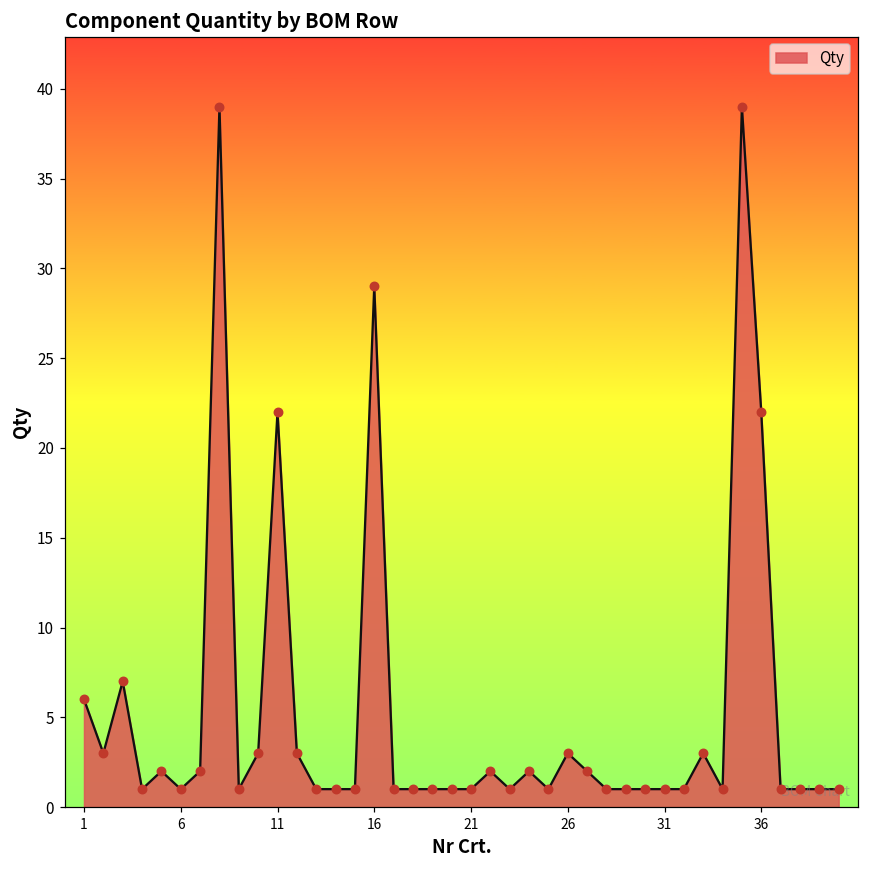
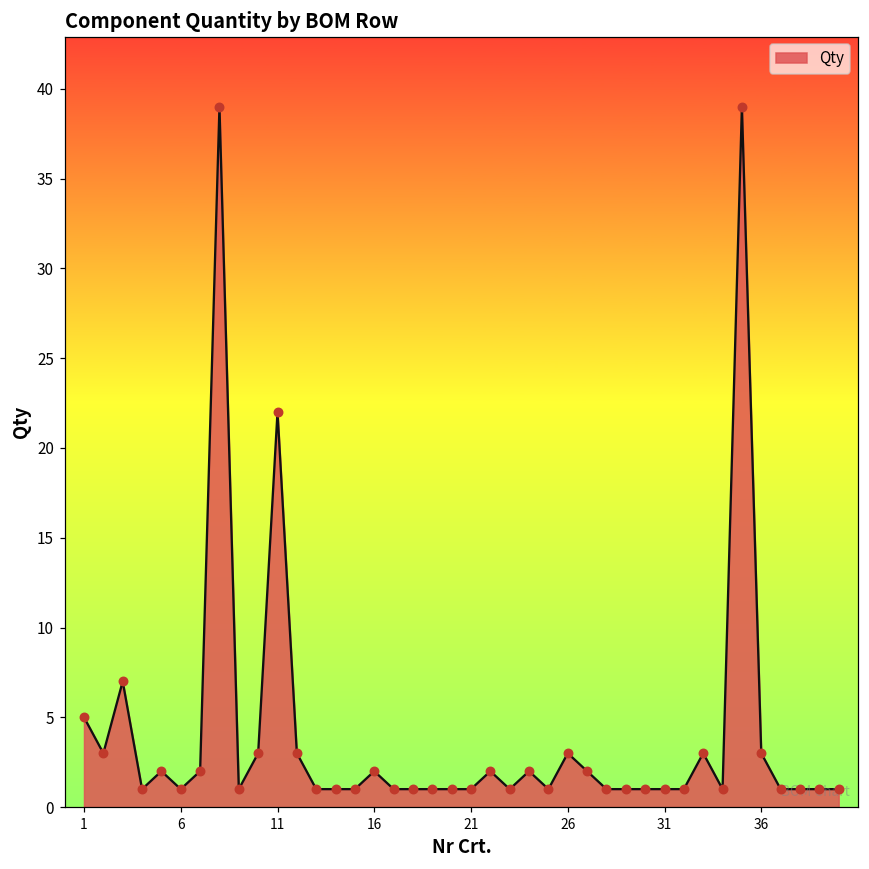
  {
-   "1": 6,
+   "1": 5,
    "6": 1,
    "11": 22,
-   "16": 29,
+   "16": 2,
    "21": 1,
    "26": 3,
    "31": 1,
-   "36": 22
+   "36": 3
  }
